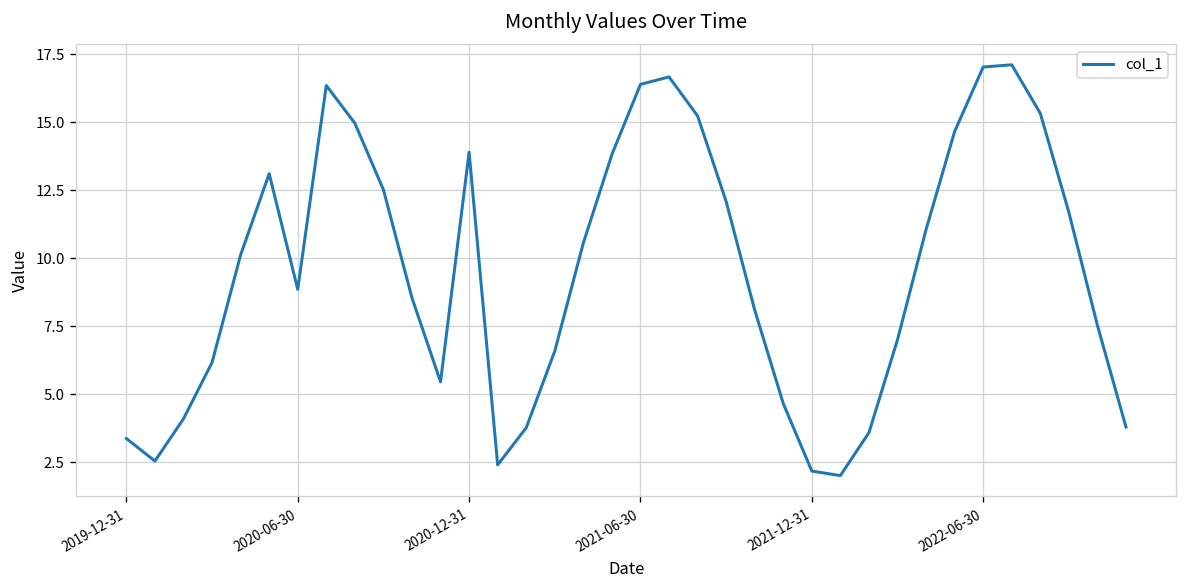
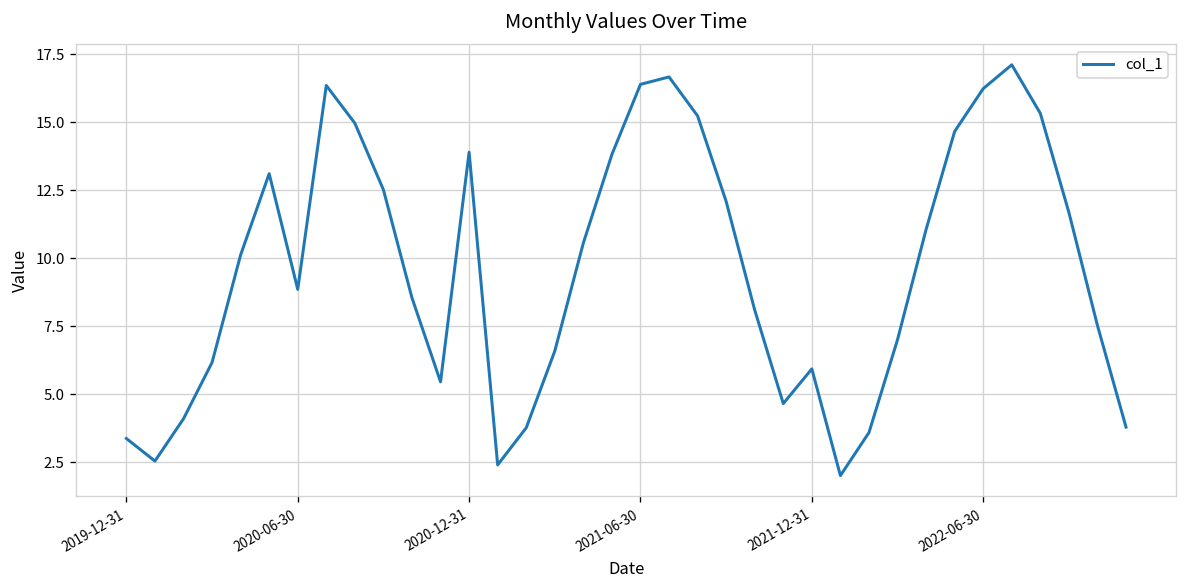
  {
    "2019-12-31": 3.4,
    "2020-06-30": 8.9,
    "2020-12-31": 13.9,
    "2021-06-30": 16.4,
-   "2021-12-31": 2.2,
-   "2022-06-30": 17.0
+   "2021-12-31": 5.9,
+   "2022-06-30": 16.2
  }
